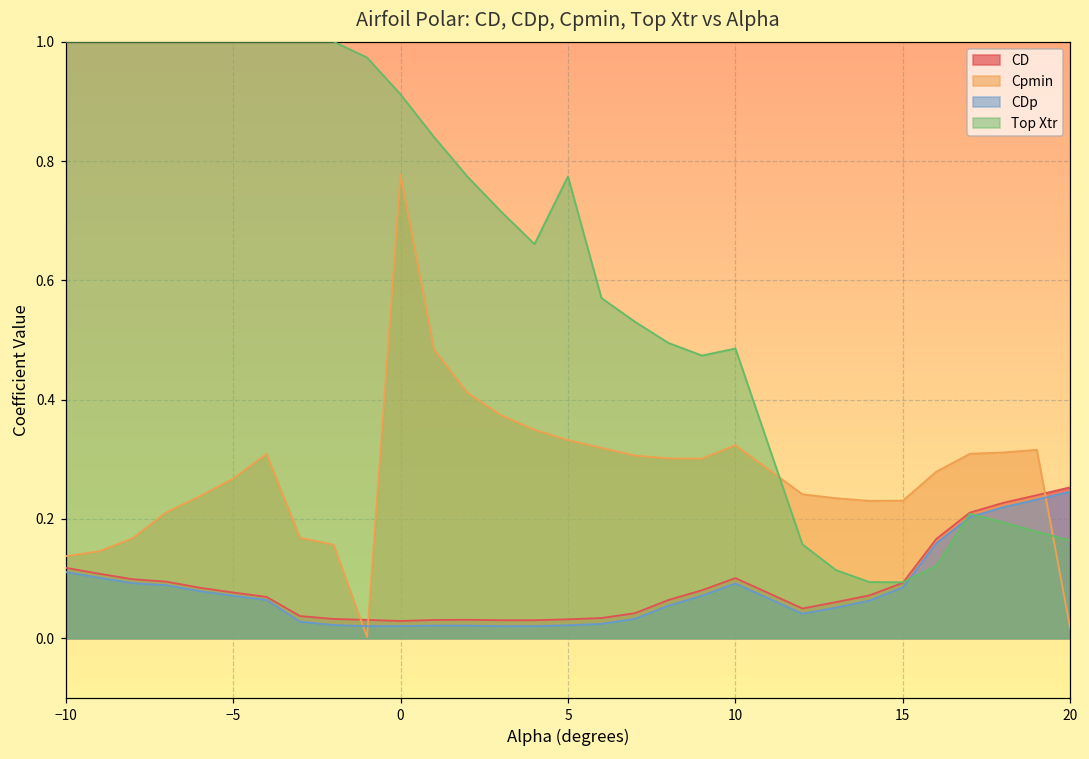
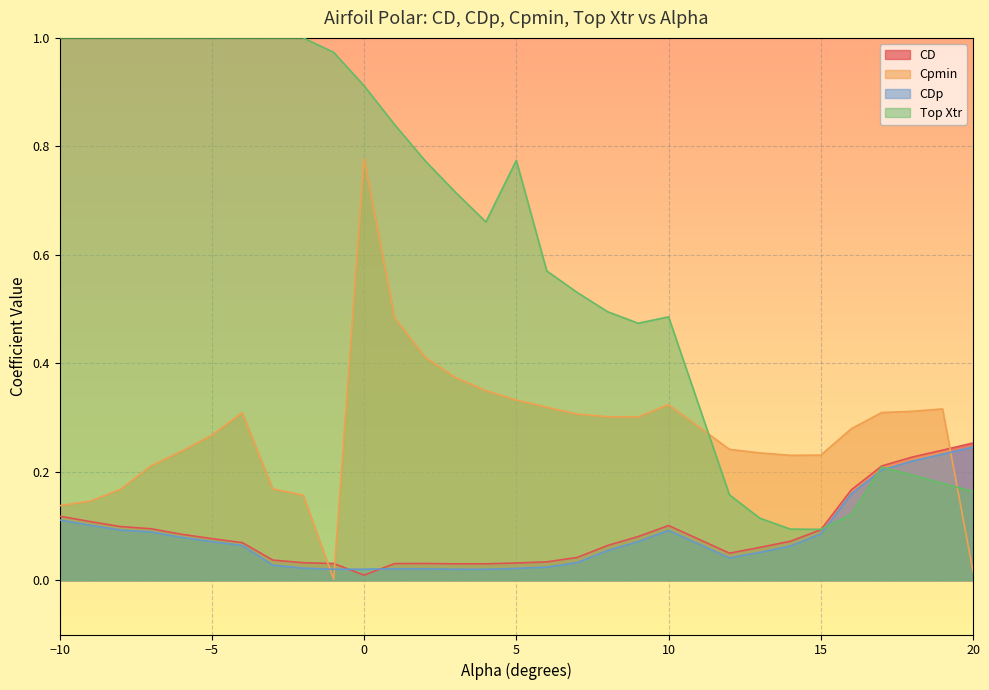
  {
    "CD": {
      "−10": 0.12,
      "−5": 0.08,
-     "0": 0.03,
+     "0": 0.01,
      "5": 0.03,
      "10": 0.10,
      "20": 0.25
    },
    "Cpmin": {
      "−10": 0.14,
      "−5": 0.27,
      "0": 0.78,
      "5": 0.33,
      "10": 0.32,
      "15": 0.23,
      "20": 0.02
    },
    "CDp": {
      "−10": 0.11,
      "−5": 0.07,
      "0": 0.02,
      "5": 0.02,
      "10": 0.09,
      "15": 0.09,
      "20": 0.25
    },
    "Top Xtr": {
      "−10": 1.00,
      "−5": 1.00,
      "0": 0.91,
      "5": 0.77,
      "10": 0.49,
      "20": 0.16
    }
  }
